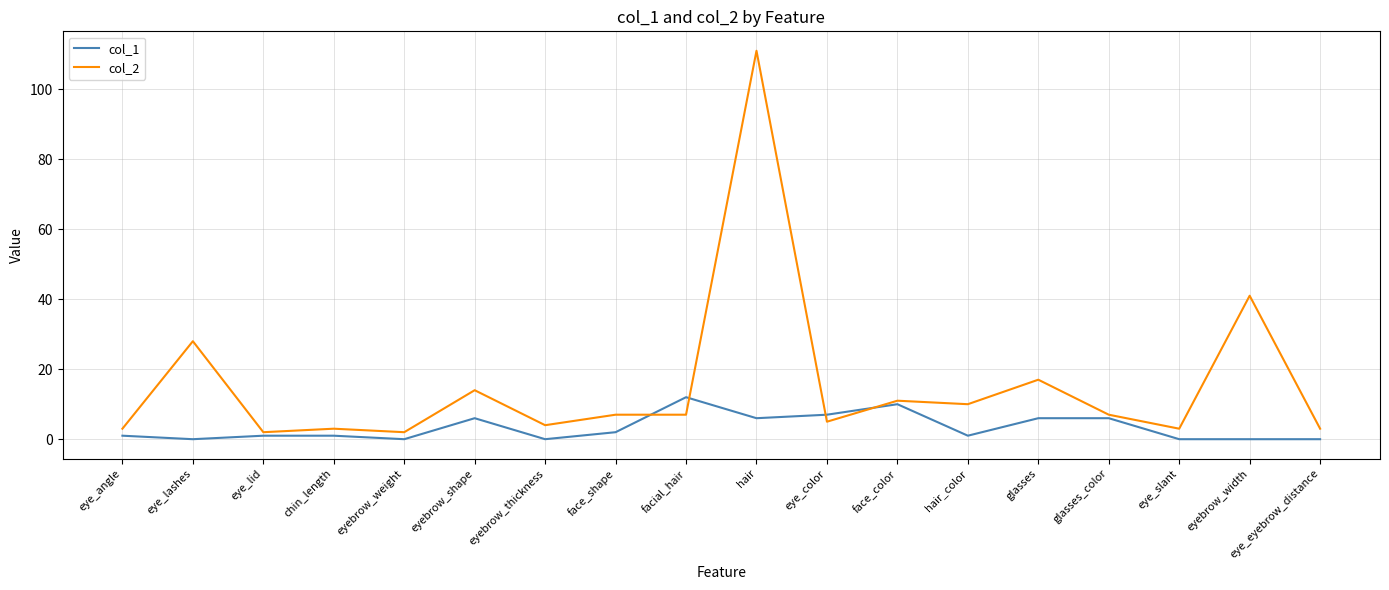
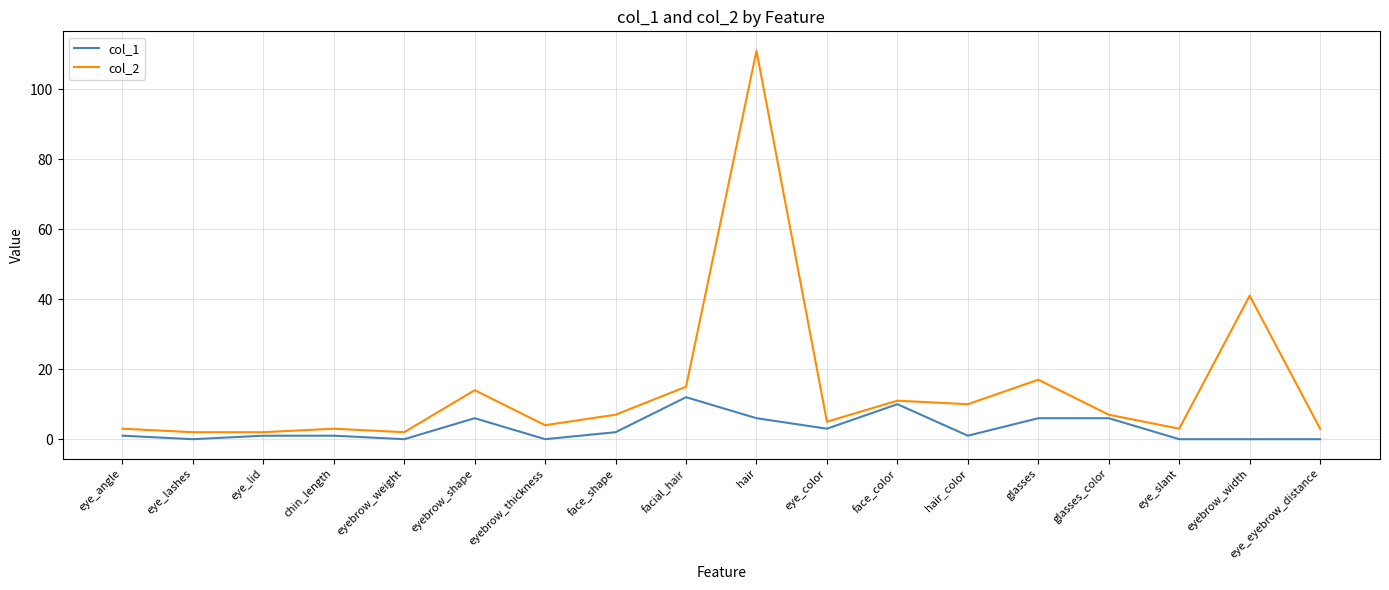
  {
    "col_1": {
      "eye_angle": 1,
      "eye_lashes": 0,
      "eye_lid": 1,
      "chin_length": 1,
      "eyebrow_weight": 0,
      "eyebrow_shape": 6,
      "eyebrow_thickness": 0,
      "face_shape": 2,
      "facial_hair": 12,
      "hair": 6,
-     "eye_color": 7,
+     "eye_color": 3,
      "face_color": 10,
      "hair_color": 1,
      "glasses": 6,
      "glasses_color": 6,
      "eye_slant": 0,
      "eyebrow_width": 0,
      "eye_eyebrow_distance": 0
    },
    "col_2": {
      "eye_angle": 3,
-     "eye_lashes": 28,
+     "eye_lashes": 2,
      "eye_lid": 2,
      "chin_length": 3,
      "eyebrow_weight": 2,
      "eyebrow_shape": 14,
      "eyebrow_thickness": 4,
      "face_shape": 7,
-     "facial_hair": 7,
+     "facial_hair": 15,
      "hair": 111,
      "eye_color": 5,
      "face_color": 11,
      "hair_color": 10,
      "glasses": 17,
      "glasses_color": 7,
      "eye_slant": 3,
      "eyebrow_width": 41,
      "eye_eyebrow_distance": 3
    }
  }
